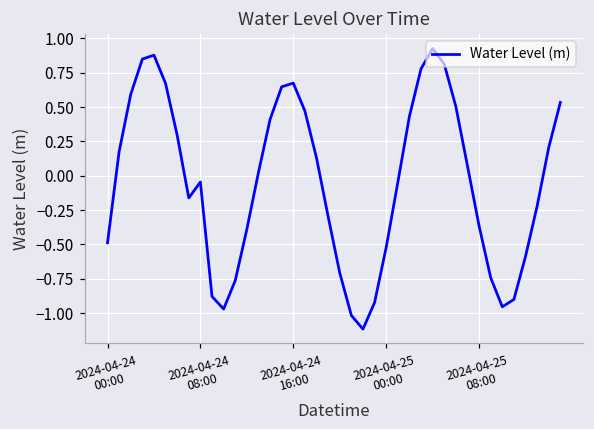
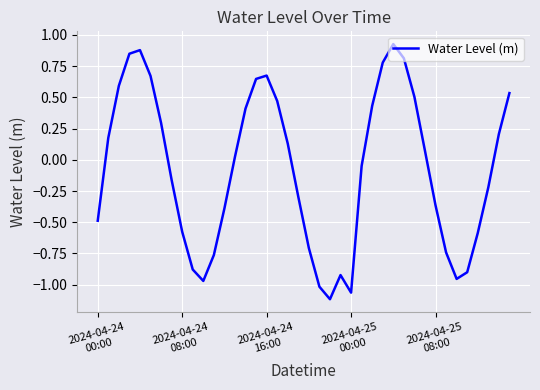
  {
    "2024-04-24 00:00": -0.49,
-   "2024-04-24 08:00": -0.05,
+   "2024-04-24 08:00": -0.58,
    "2024-04-24 16:00": 0.67,
-   "2024-04-25 00:00": -0.52,
+   "2024-04-25 00:00": -1.06,
    "2024-04-25 08:00": -0.36
  }
